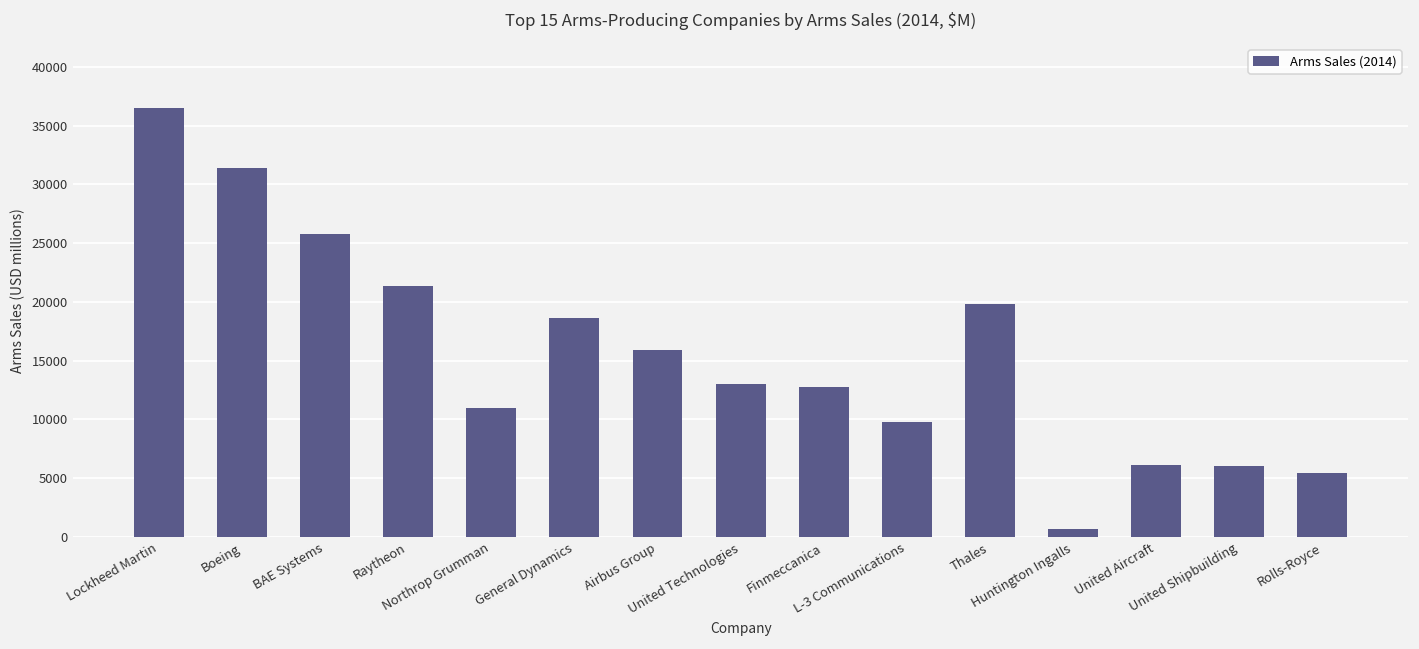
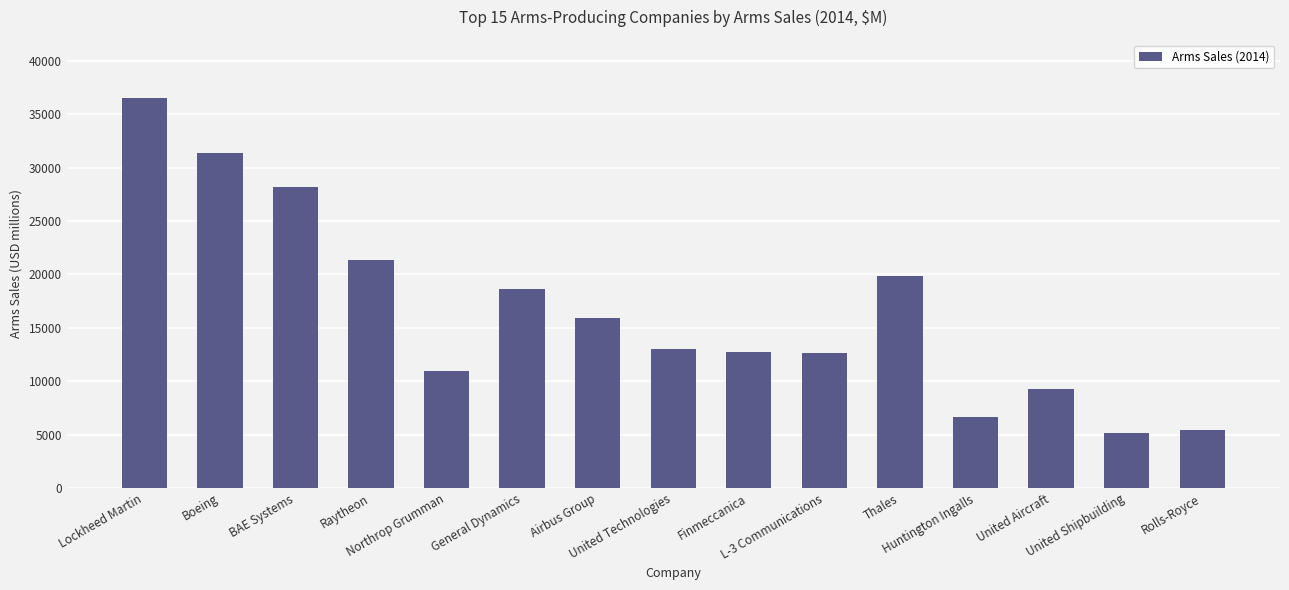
  {
    "Lockheed Martin": 36500,
    "Boeing": 31400,
-   "BAE Systems": 25700,
+   "BAE Systems": 28100,
    "Raytheon": 21400,
    "Northrop Grumman": 10900,
    "General Dynamics": 18600,
    "Airbus Group": 15900,
    "United Technologies": 13000,
    "Finmeccanica": 12800,
-   "L-3 Communications": 9800,
+   "L-3 Communications": 12700,
    "Thales": 19800,
-   "Huntington Ingalls": 700,
-   "United Aircraft": 6100,
-   "United Shipbuilding": 6000,
+   "Huntington Ingalls": 6700,
+   "United Aircraft": 9300,
+   "United Shipbuilding": 5100,
    "Rolls-Royce": 5400
  }
